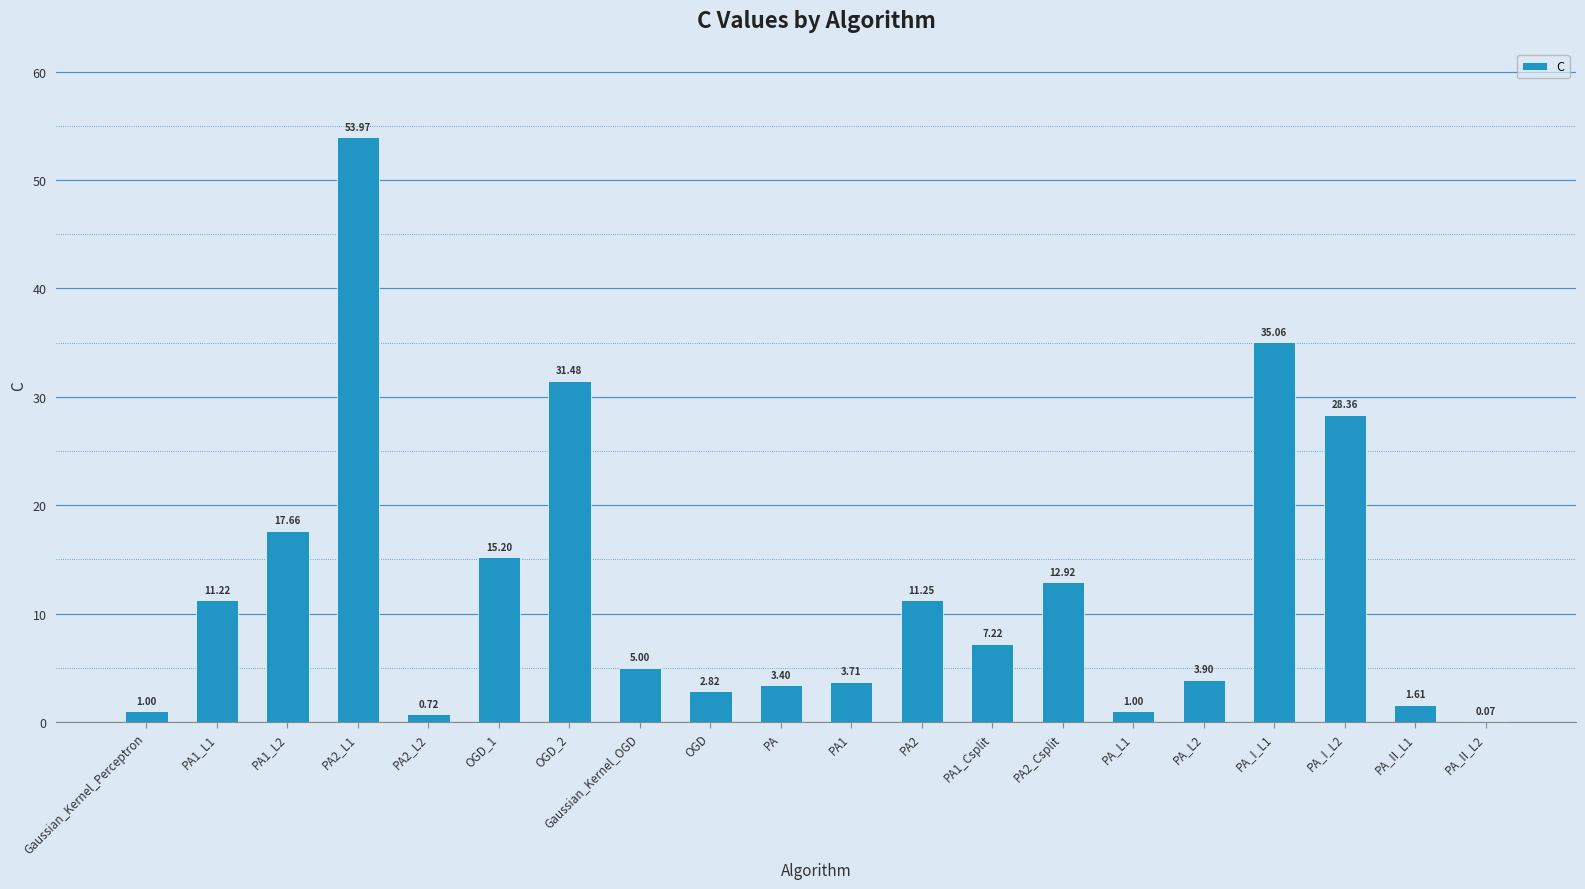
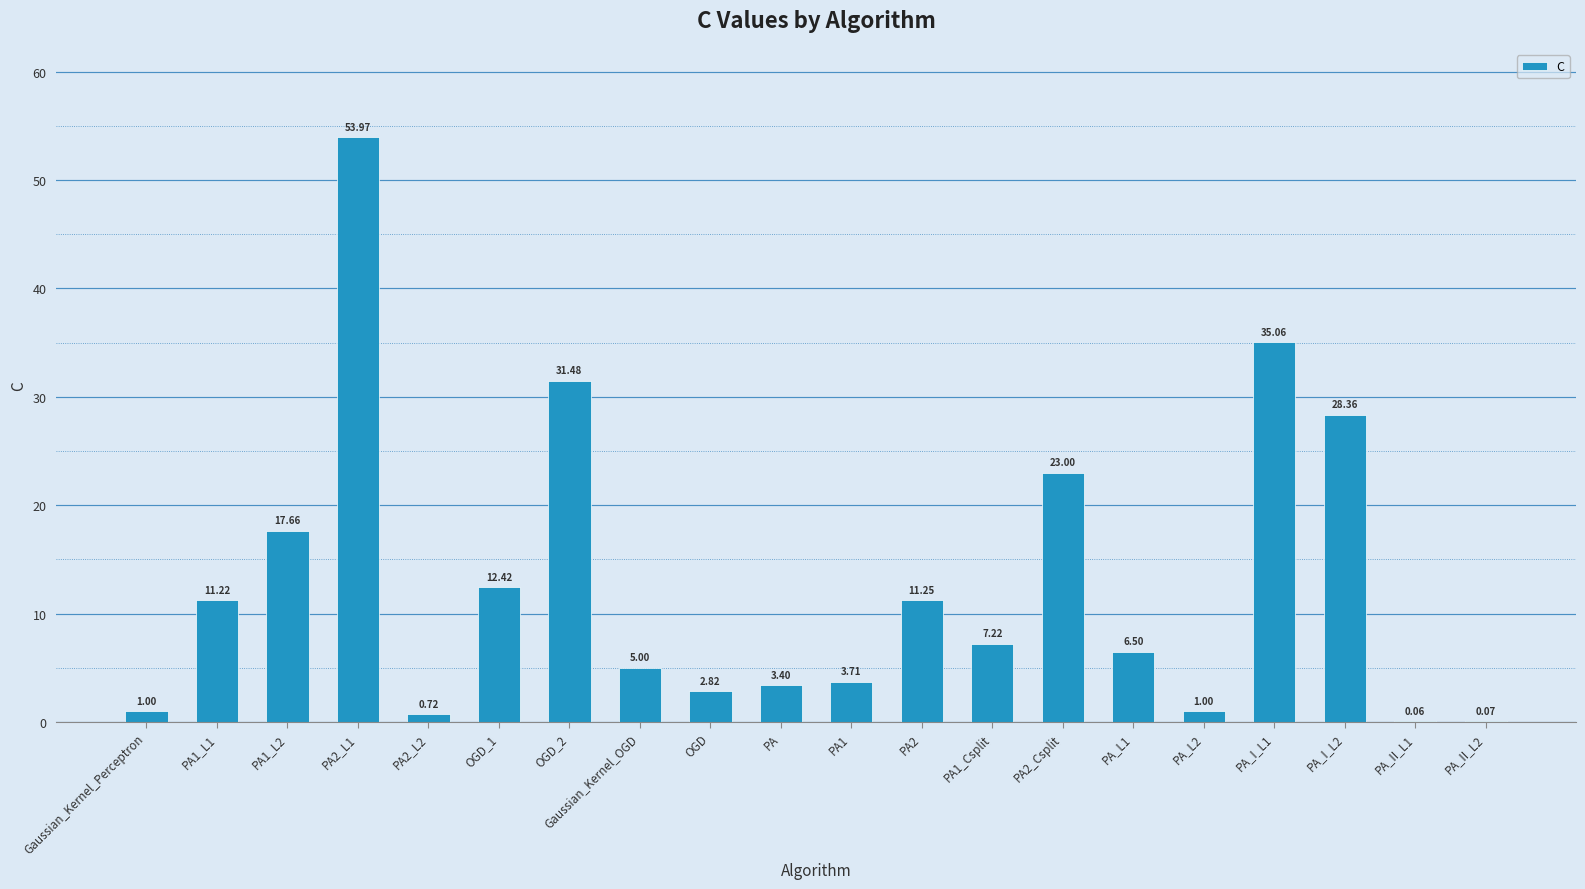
  {
    "Gaussian_Kernel_Perceptron": 1.00,
    "PA1_L1": 11.22,
    "PA1_L2": 17.66,
    "PA2_L1": 53.97,
    "PA2_L2": 0.72,
-   "OGD_1": 15.20,
+   "OGD_1": 12.42,
    "OGD_2": 31.48,
    "Gaussian_Kernel_OGD": 5.00,
    "OGD": 2.82,
    "PA": 3.40,
    "PA1": 3.71,
    "PA2": 11.25,
    "PA1_Csplit": 7.22,
-   "PA2_Csplit": 12.92,
-   "PA_L1": 1.00,
-   "PA_L2": 3.90,
+   "PA2_Csplit": 23.00,
+   "PA_L1": 6.50,
+   "PA_L2": 1.00,
    "PA_I_L1": 35.06,
    "PA_I_L2": 28.36,
-   "PA_II_L1": 1.61,
+   "PA_II_L1": 0.06,
    "PA_II_L2": 0.07
  }
